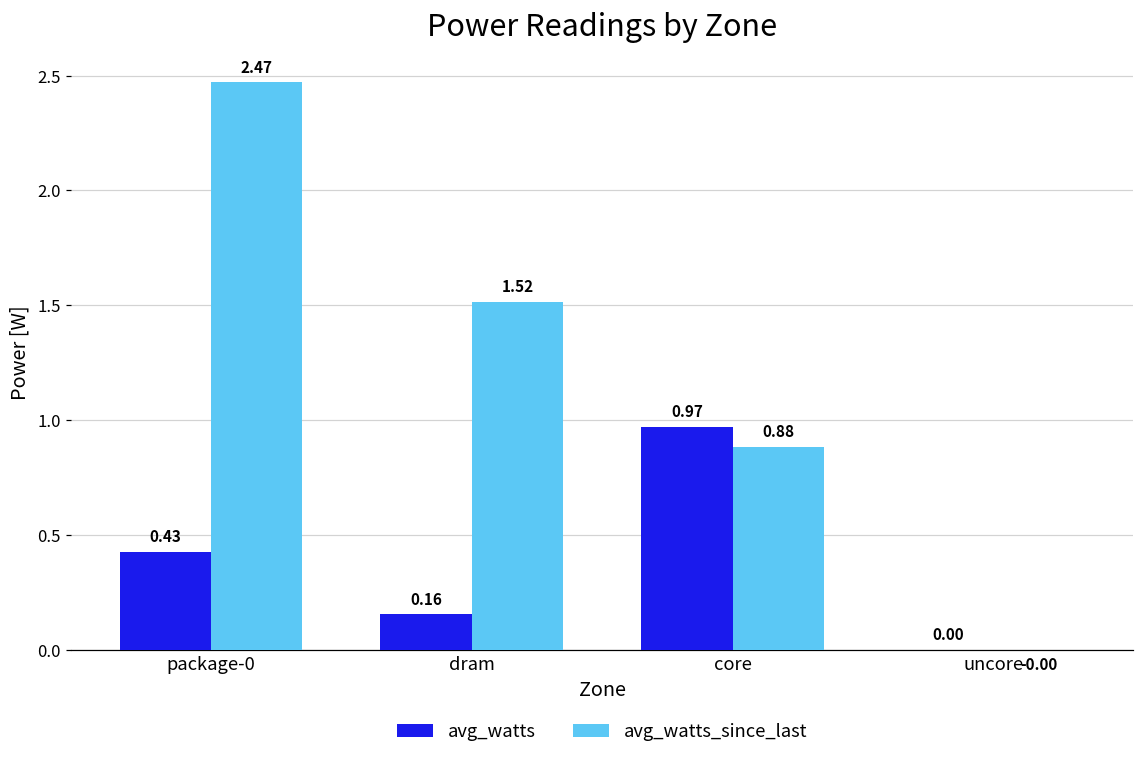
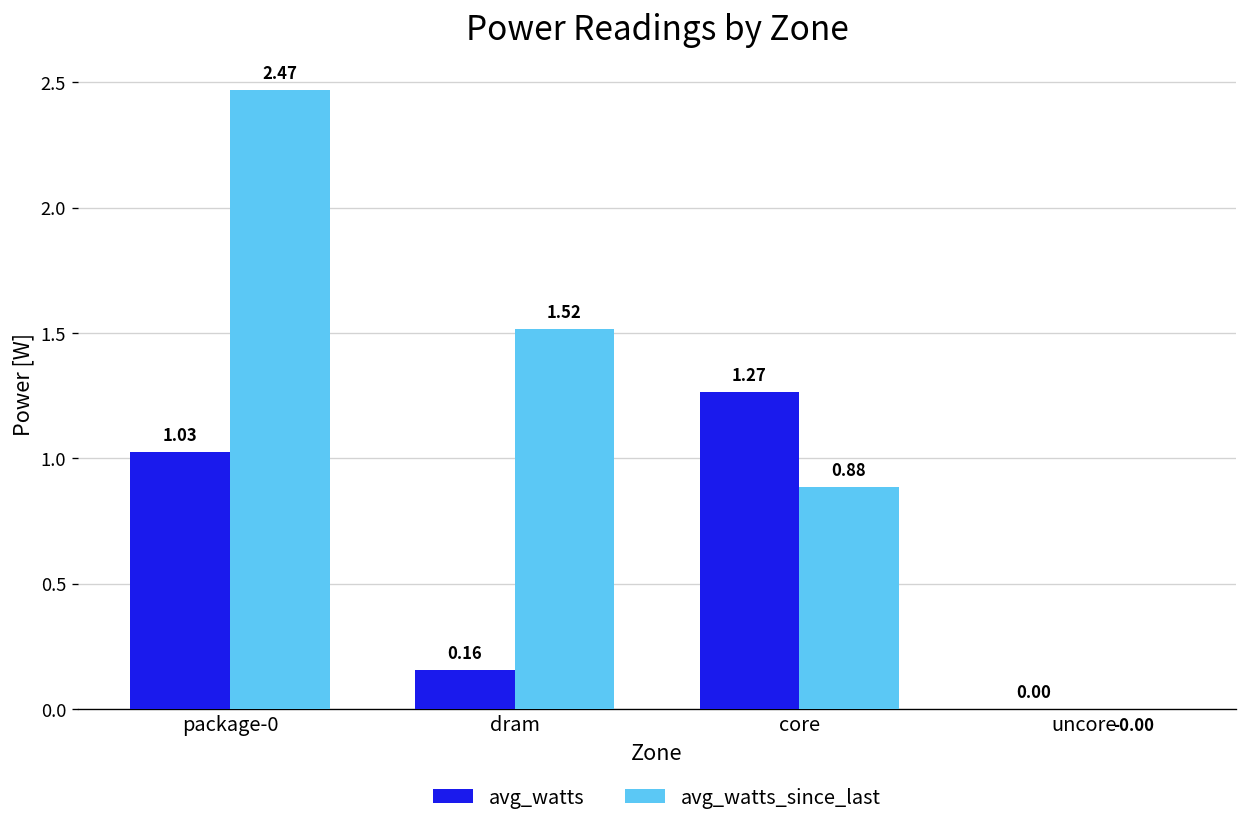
  {
    "avg_watts": {
-     "package-0": 0.43,
+     "package-0": 1.03,
      "dram": 0.16,
-     "core": 0.97,
+     "core": 1.27,
      "uncore": 0.00
    },
    "avg_watts_since_last": {
      "package-0": 2.47,
      "dram": 1.52,
      "core": 0.88,
      "uncore": -0.00
    }
  }
